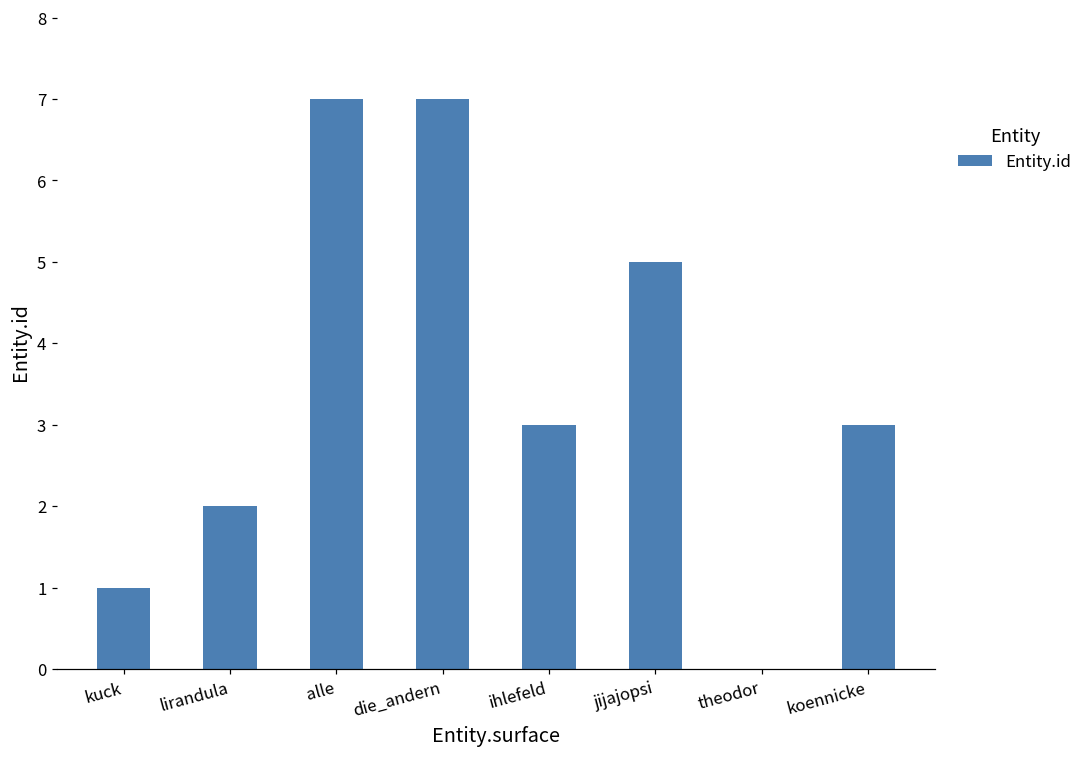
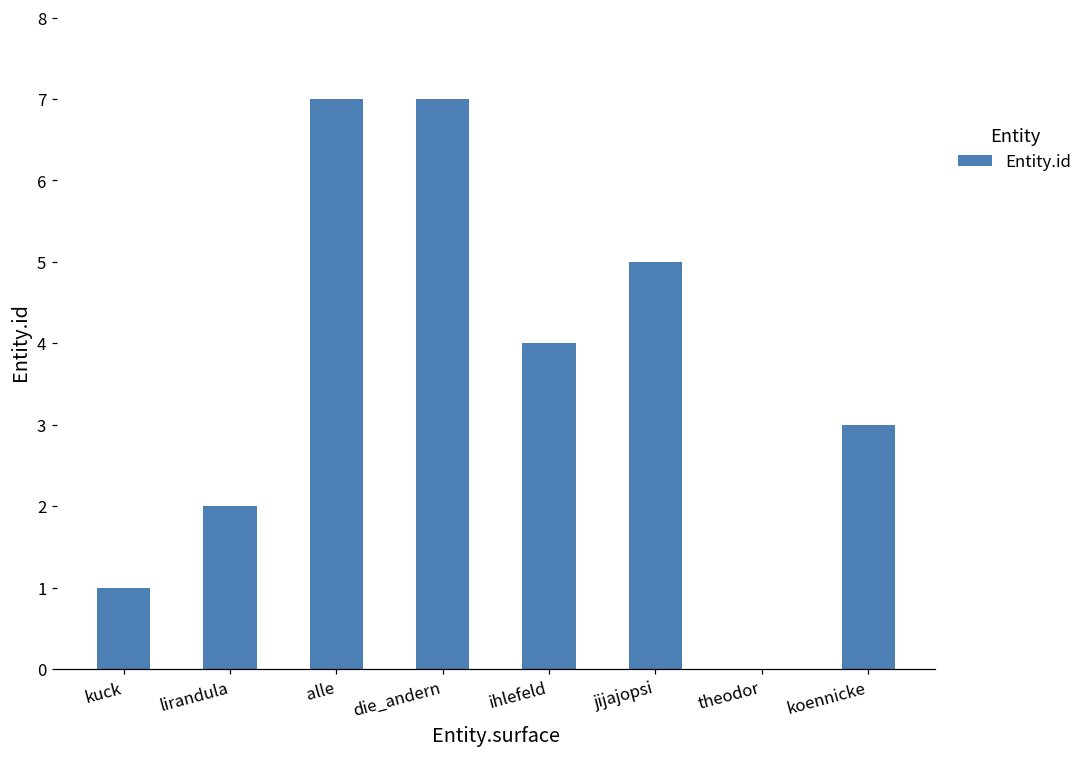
  {
    "kuck": 1,
    "lirandula": 2,
    "alle": 7,
    "die_andern": 7,
-   "ihlefeld": 3,
+   "ihlefeld": 4,
    "jijajopsi": 5,
    "theodor": 0,
    "koennicke": 3
  }
